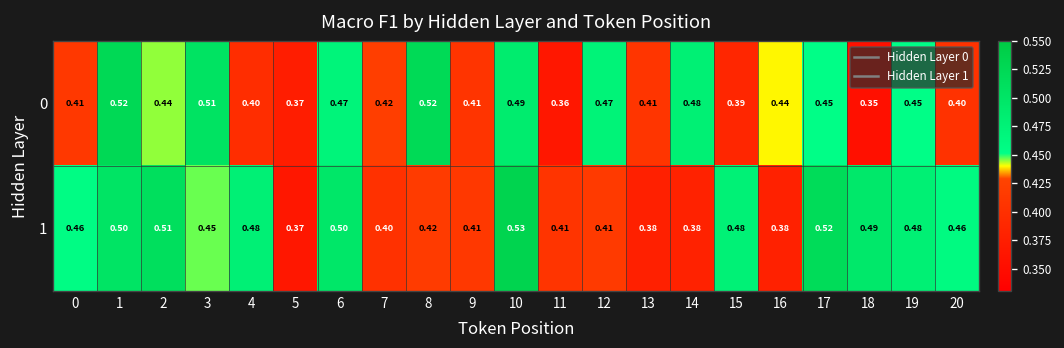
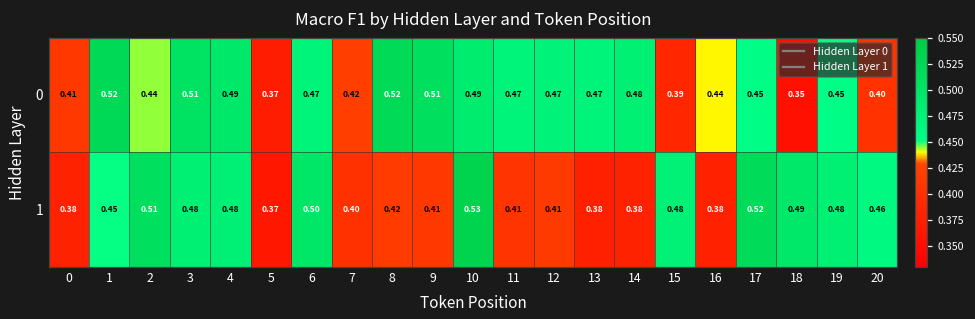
  {
    "0": {
      "0": 0.41,
      "1": 0.52,
      "2": 0.44,
      "3": 0.51,
-     "4": 0.40,
+     "4": 0.49,
      "5": 0.37,
      "6": 0.47,
      "7": 0.42,
      "8": 0.52,
-     "9": 0.41,
+     "9": 0.51,
      "10": 0.49,
-     "11": 0.36,
+     "11": 0.47,
      "12": 0.47,
-     "13": 0.41,
+     "13": 0.47,
      "14": 0.48,
      "15": 0.39,
      "16": 0.44,
      "17": 0.45,
      "18": 0.35,
      "19": 0.45,
      "20": 0.40
    },
    "1": {
-     "0": 0.46,
-     "1": 0.50,
+     "0": 0.38,
+     "1": 0.45,
      "2": 0.51,
-     "3": 0.45,
+     "3": 0.48,
      "4": 0.48,
      "5": 0.37,
      "6": 0.50,
      "7": 0.40,
      "8": 0.42,
      "9": 0.41,
      "10": 0.53,
      "11": 0.41,
      "12": 0.41,
      "13": 0.38,
      "14": 0.38,
      "15": 0.48,
      "16": 0.38,
      "17": 0.52,
      "18": 0.49,
      "19": 0.48,
      "20": 0.46
    }
  }
